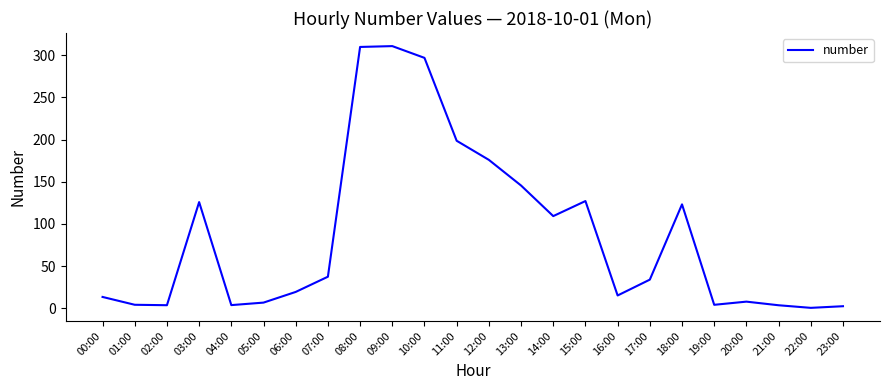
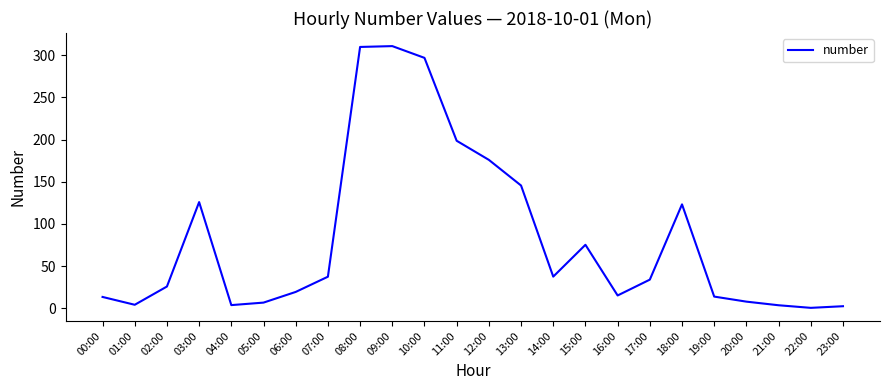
  {
    "00:00": 10,
    "01:00": 0,
-   "02:00": 0,
+   "02:00": 30,
    "03:00": 130,
    "04:00": 0,
    "05:00": 10,
    "06:00": 20,
    "07:00": 40,
    "08:00": 310,
    "09:00": 310,
    "10:00": 300,
    "11:00": 200,
    "12:00": 180,
    "13:00": 150,
-   "14:00": 110,
-   "15:00": 130,
+   "14:00": 40,
+   "15:00": 80,
    "16:00": 20,
    "17:00": 30,
    "18:00": 120,
-   "19:00": 0,
+   "19:00": 10,
    "20:00": 10,
    "21:00": 0,
    "22:00": 0,
    "23:00": 0
  }
